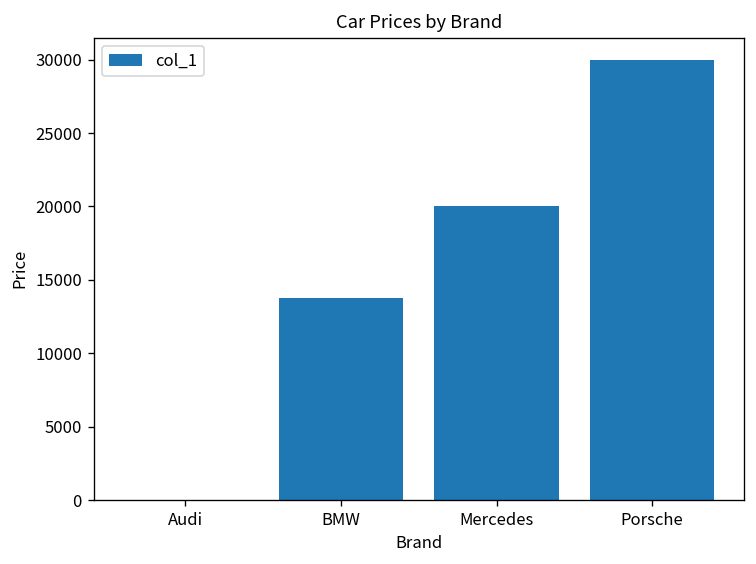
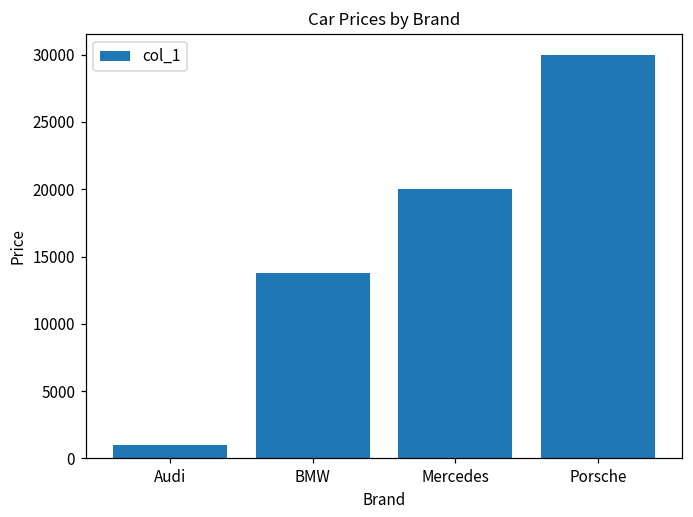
  {
-   "Audi": 0,
+   "Audi": 1000,
    "BMW": 13700,
    "Mercedes": 20000,
    "Porsche": 30000
  }
